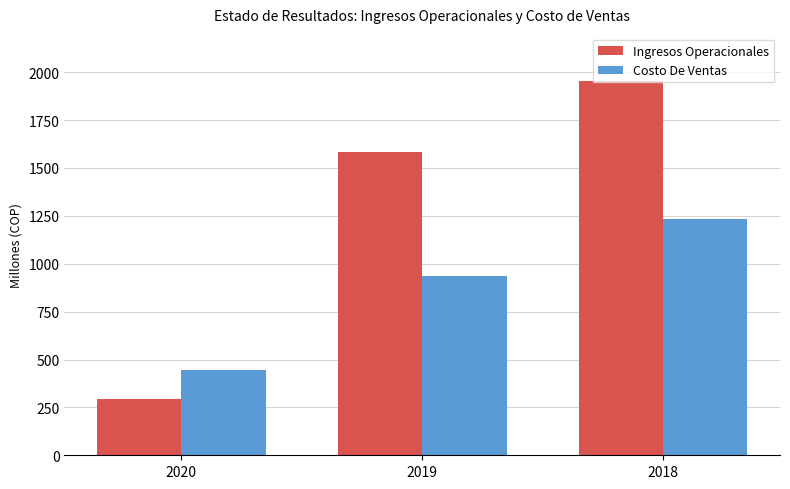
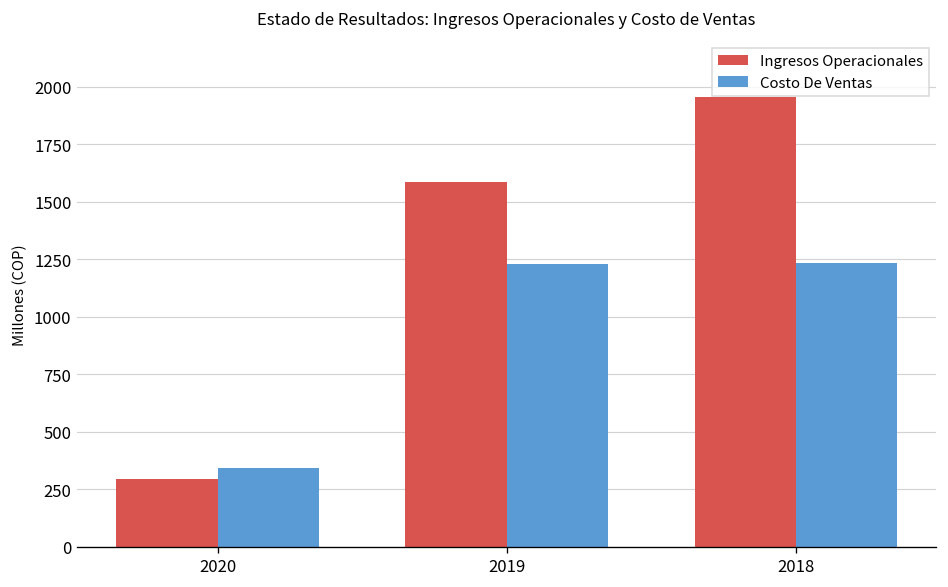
  {
    "Ingresos Operacionales": {
      "2020": 290,
      "2019": 1590
    },
    "Costo De Ventas": {
-     "2020": 440,
-     "2019": 940,
+     "2020": 340,
+     "2019": 1230,
      "2018": 1240
    }
  }
